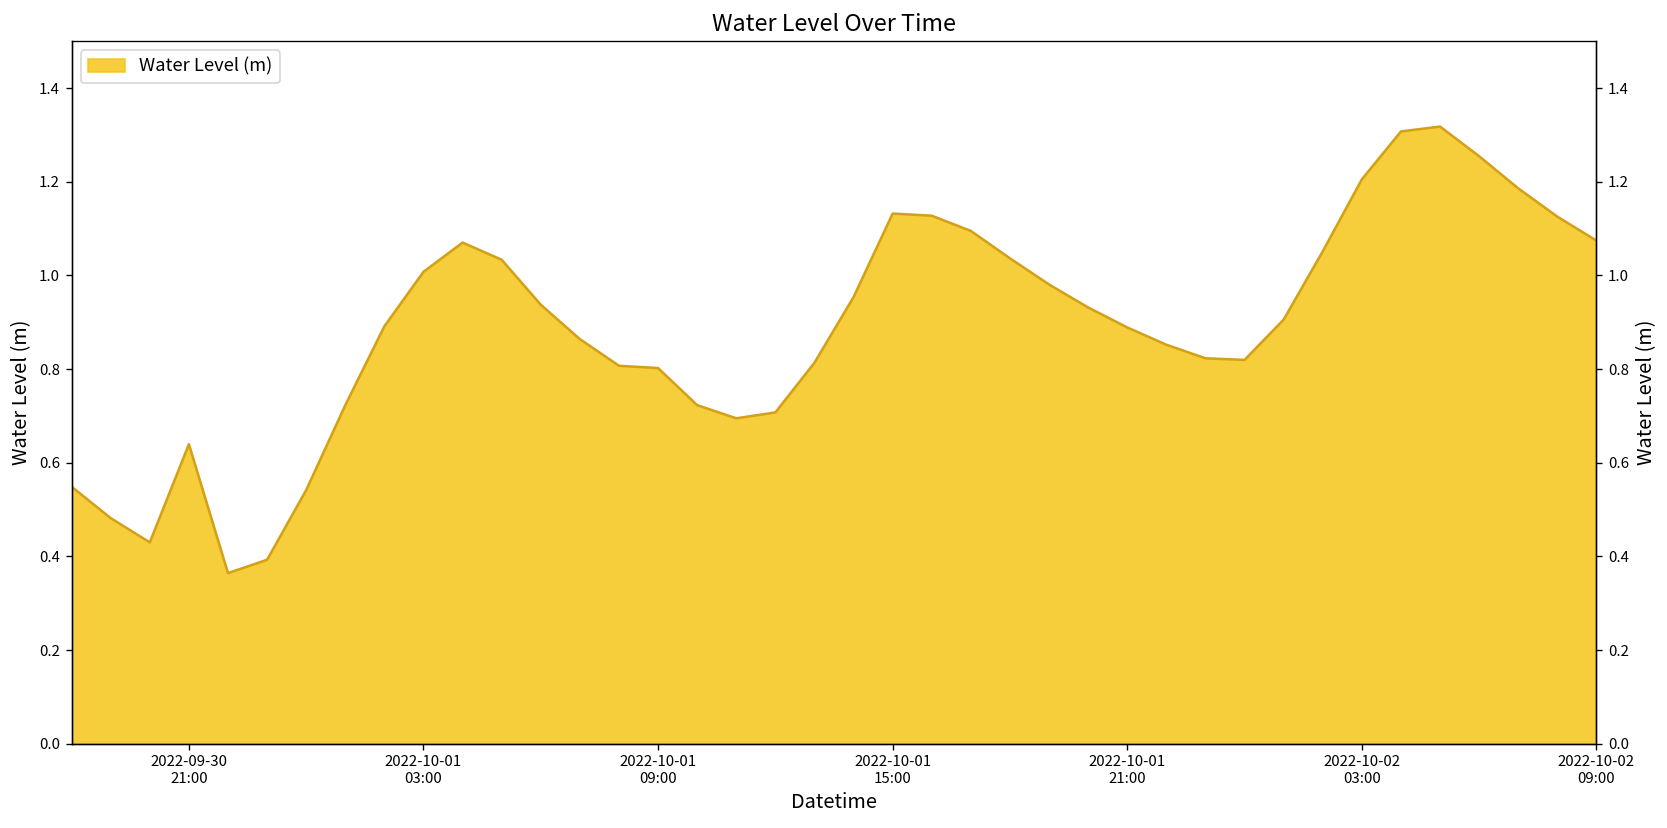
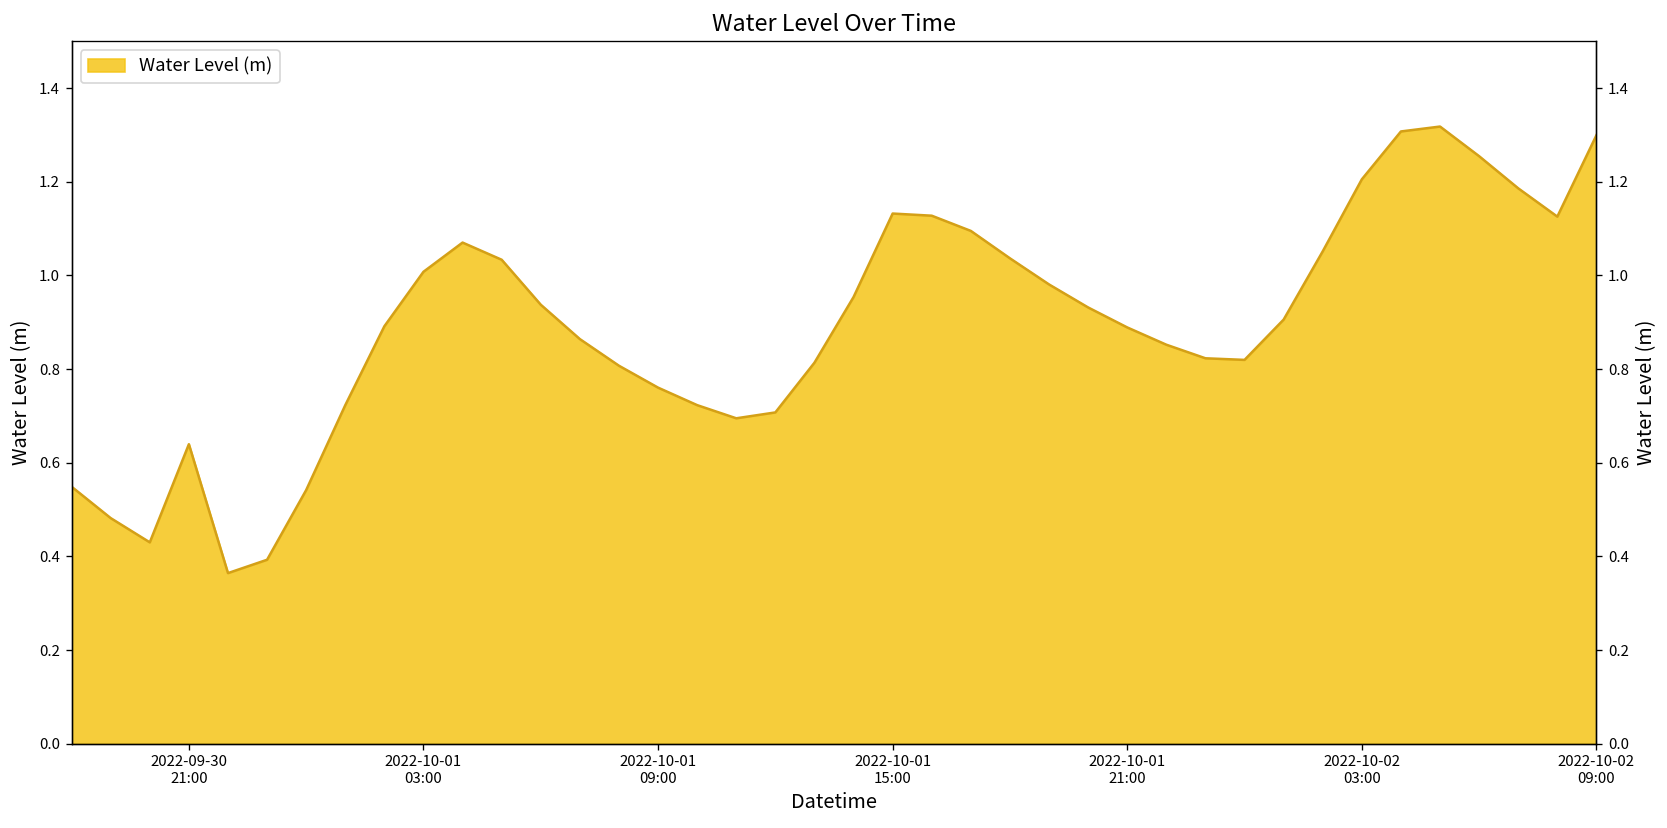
  {
    "2022-09-30 21:00": 0.64,
    "2022-10-01 03:00": 1.01,
-   "2022-10-01 09:00": 0.80,
+   "2022-10-01 09:00": 0.76,
    "2022-10-01 15:00": 1.13,
    "2022-10-01 21:00": 0.89,
    "2022-10-02 03:00": 1.21,
-   "2022-10-02 09:00": 1.07
+   "2022-10-02 09:00": 1.30
  }
